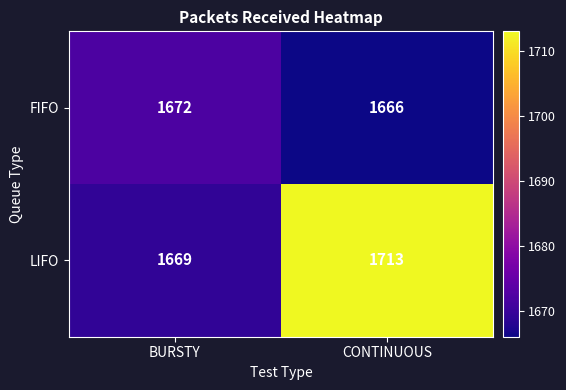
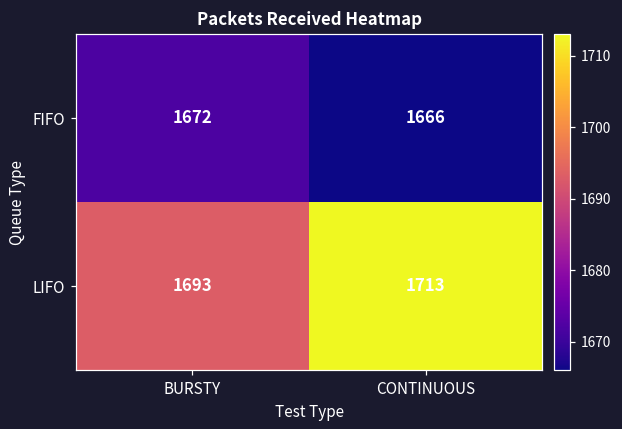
  {
    "FIFO": {
      "BURSTY": 1672,
      "CONTINUOUS": 1666
    },
    "LIFO": {
-     "BURSTY": 1669,
+     "BURSTY": 1693,
      "CONTINUOUS": 1713
    }
  }
